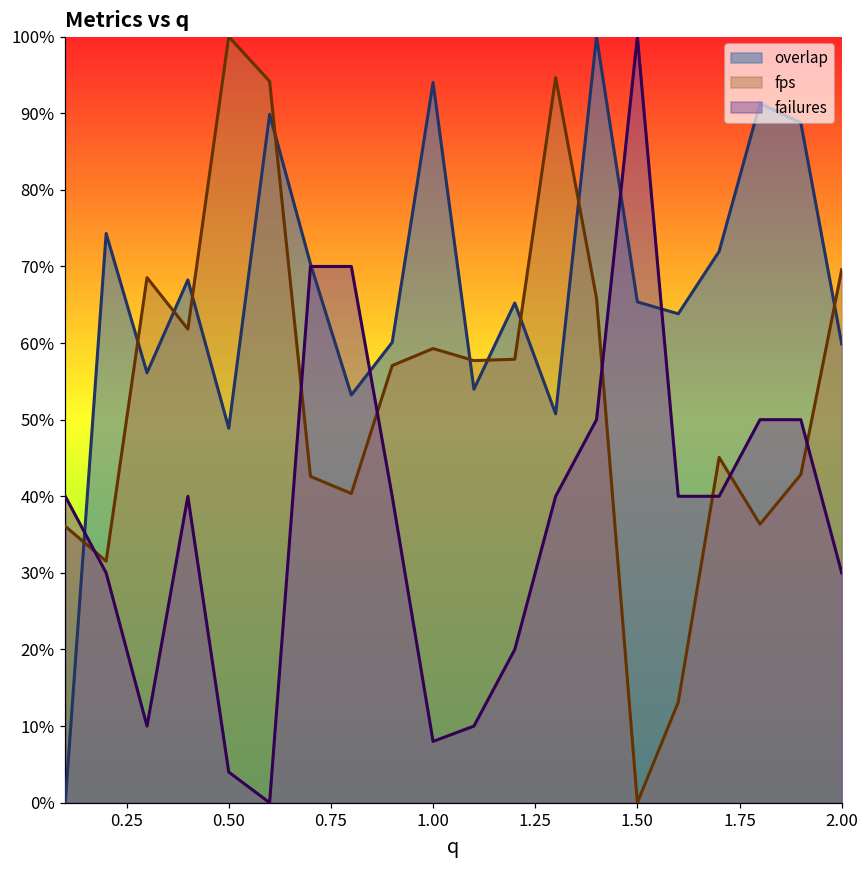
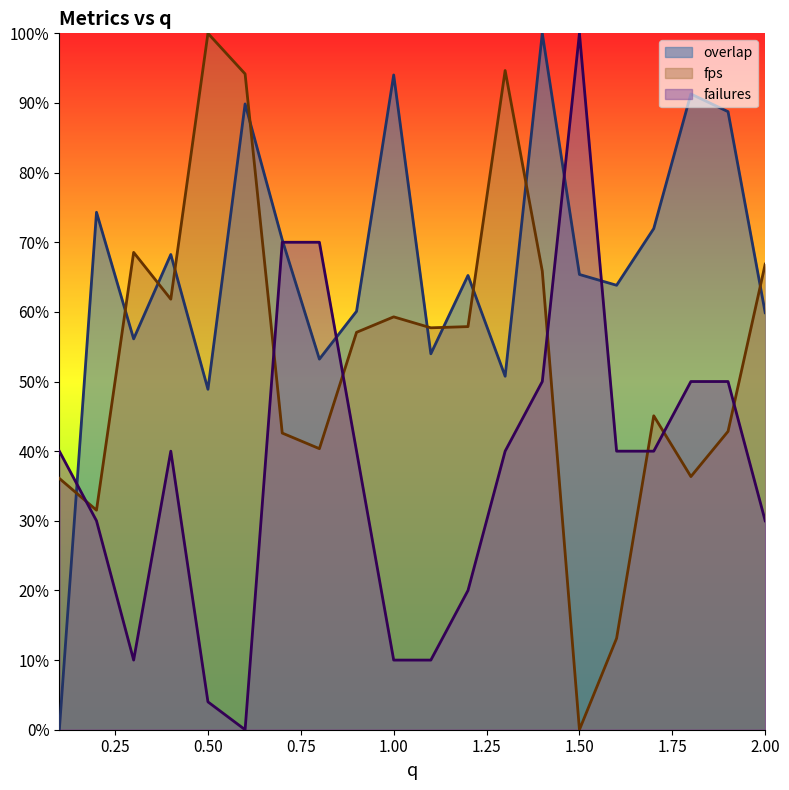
  {
    "overlap": {
      "0.50": "49%",
      "1.00": "94%",
      "1.50": "65%",
      "2.00": "60%"
    },
    "fps": {
      "0.50": "100%",
      "1.00": "59%",
      "1.50": "0%",
-     "2.00": "70%"
+     "2.00": "67%"
    },
    "failures": {
      "0.50": "4%",
-     "1.00": "8%",
+     "1.00": "10%",
      "1.50": "100%",
      "2.00": "30%"
    }
  }
